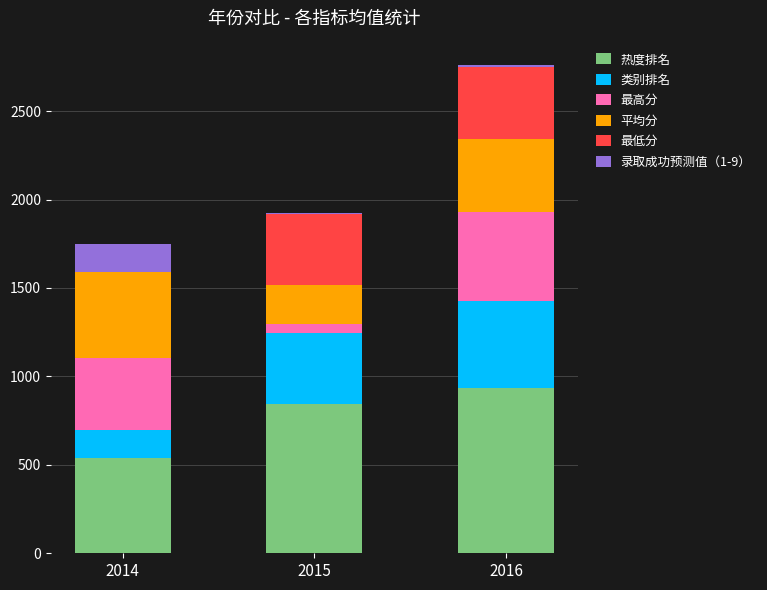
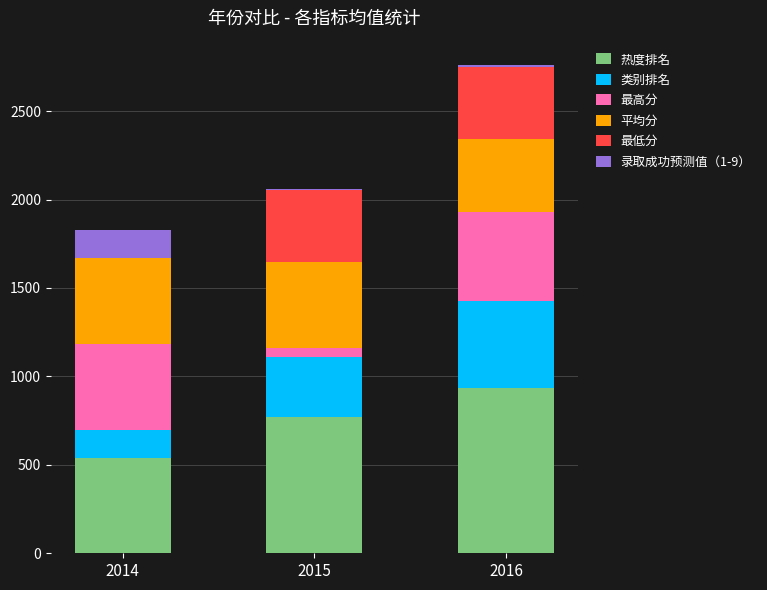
  {
    "热度排名": {
      "2014": 540,
-     "2015": 850,
+     "2015": 770,
      "2016": 940
    },
    "类别排名": {
      "2014": 160,
-     "2015": 400,
+     "2015": 340,
      "2016": 490
    },
    "最高分": {
-     "2014": 410,
+     "2014": 490,
      "2015": 50,
      "2016": 500
    },
    "平均分": {
      "2014": 490,
-     "2015": 220,
+     "2015": 490,
      "2016": 410
    },
    "最低分": {
      "2014": 0,
      "2015": 400,
      "2016": 410
    },
    "录取成功预测值（1-9）": {
      "2014": 160
    }
  }
